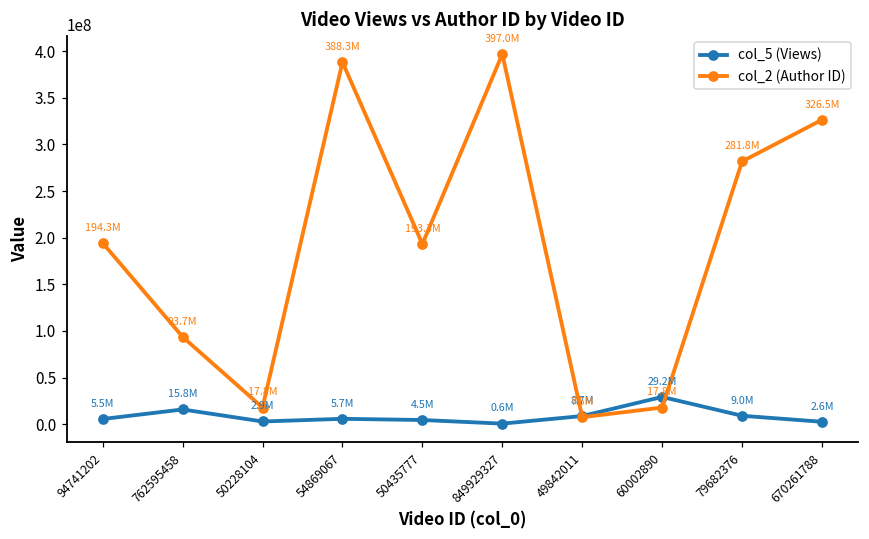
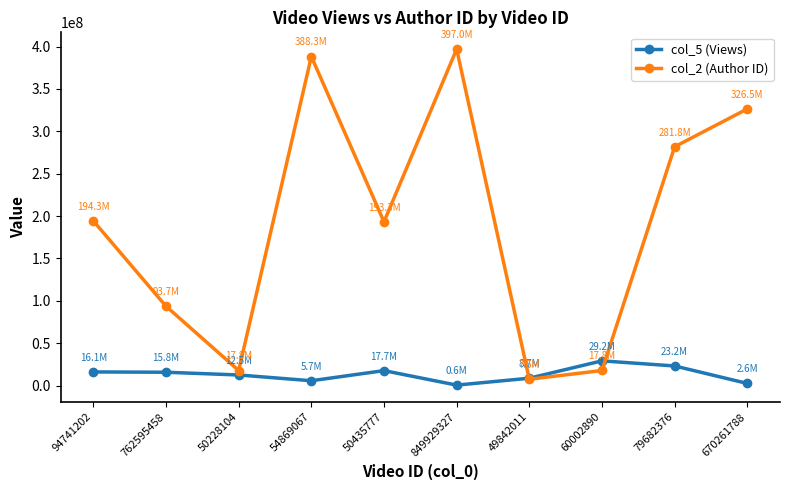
  {
    "col_5 (Views)": {
-     "94741202": "5.5M",
+     "94741202": "16.1M",
      "762595458": "15.8M",
-     "50228104": "2.9M",
+     "50228104": "12.5M",
      "54869067": "5.7M",
-     "50435777": "4.5M",
+     "50435777": "17.7M",
      "849929327": "0.6M",
      "60002890": "29.2M",
-     "79682376": "9.0M",
+     "79682376": "23.2M",
      "670261788": "2.6M"
    },
    "col_2 (Author ID)": {
      "94741202": "194.3M",
      "762595458": "93.7M",
      "54869067": "388.3M",
      "50435777": "193.3M",
      "849929327": "397.0M",
      "79682376": "281.8M",
      "670261788": "326.5M"
    }
  }
